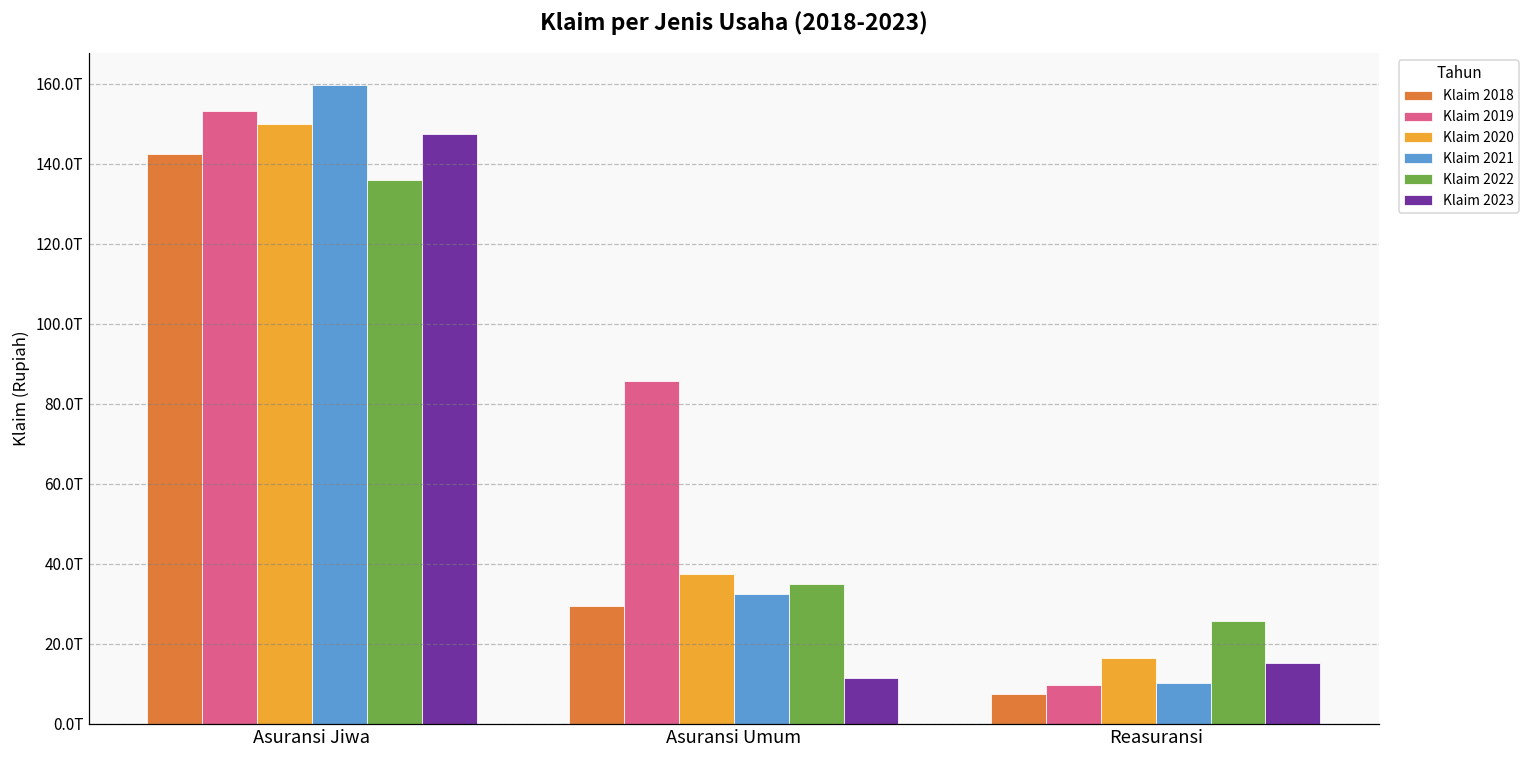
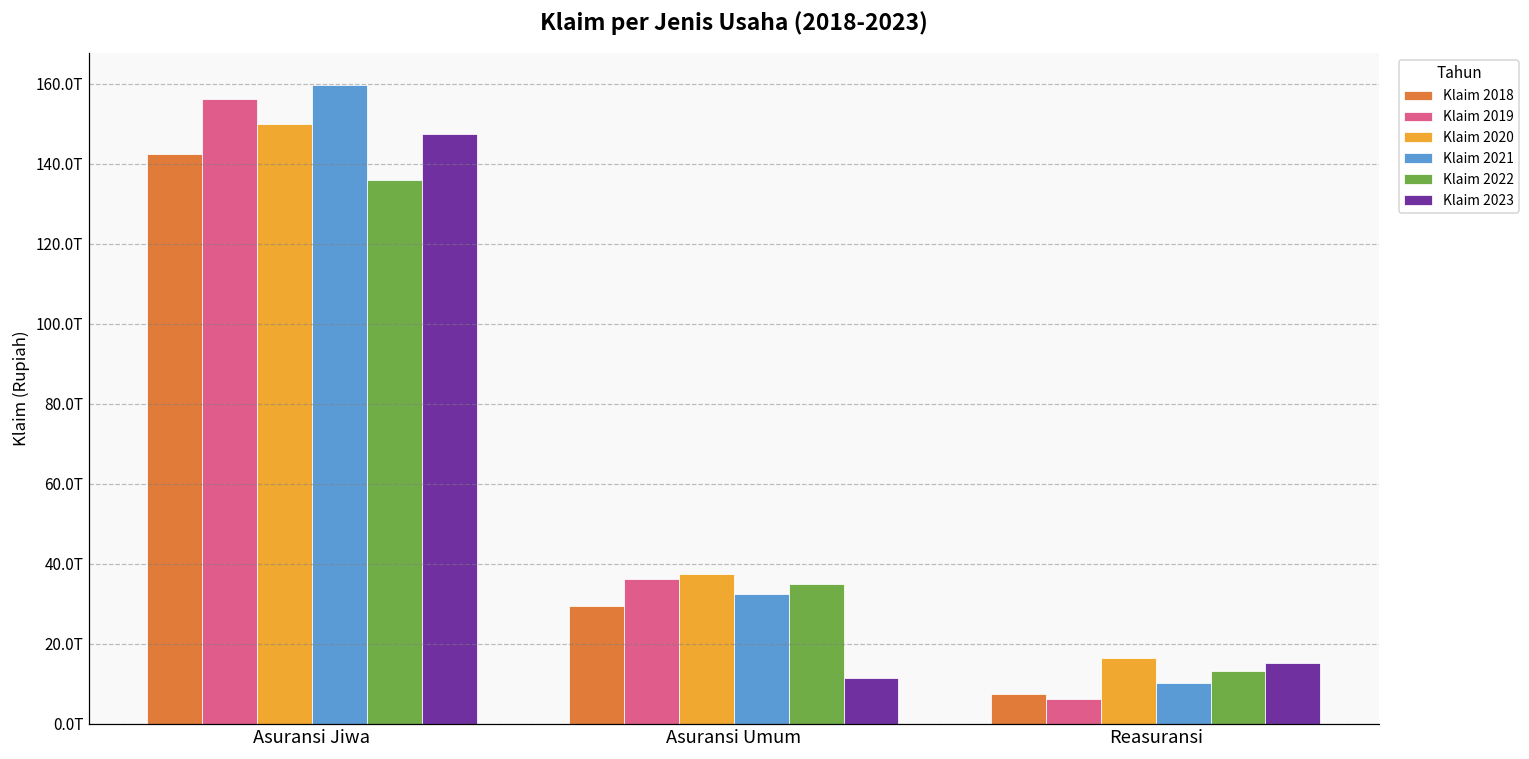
  {
    "Klaim 2019": {
-     "Asuransi Jiwa": "153T",
-     "Asuransi Umum": "86T",
-     "Reasuransi": "10T"
+     "Asuransi Jiwa": "156T",
+     "Asuransi Umum": "36T",
+     "Reasuransi": "6T"
    },
    "Klaim 2021": {
      "Asuransi Jiwa": "160T",
      "Asuransi Umum": "32T",
      "Reasuransi": "10T"
    },
    "Klaim 2022": {
      "Asuransi Jiwa": "136T",
      "Asuransi Umum": "35T",
-     "Reasuransi": "26T"
+     "Reasuransi": "13T"
    },
    "Klaim 2023": {
      "Asuransi Jiwa": "148T",
      "Asuransi Umum": "11T",
      "Reasuransi": "15T"
    }
  }
